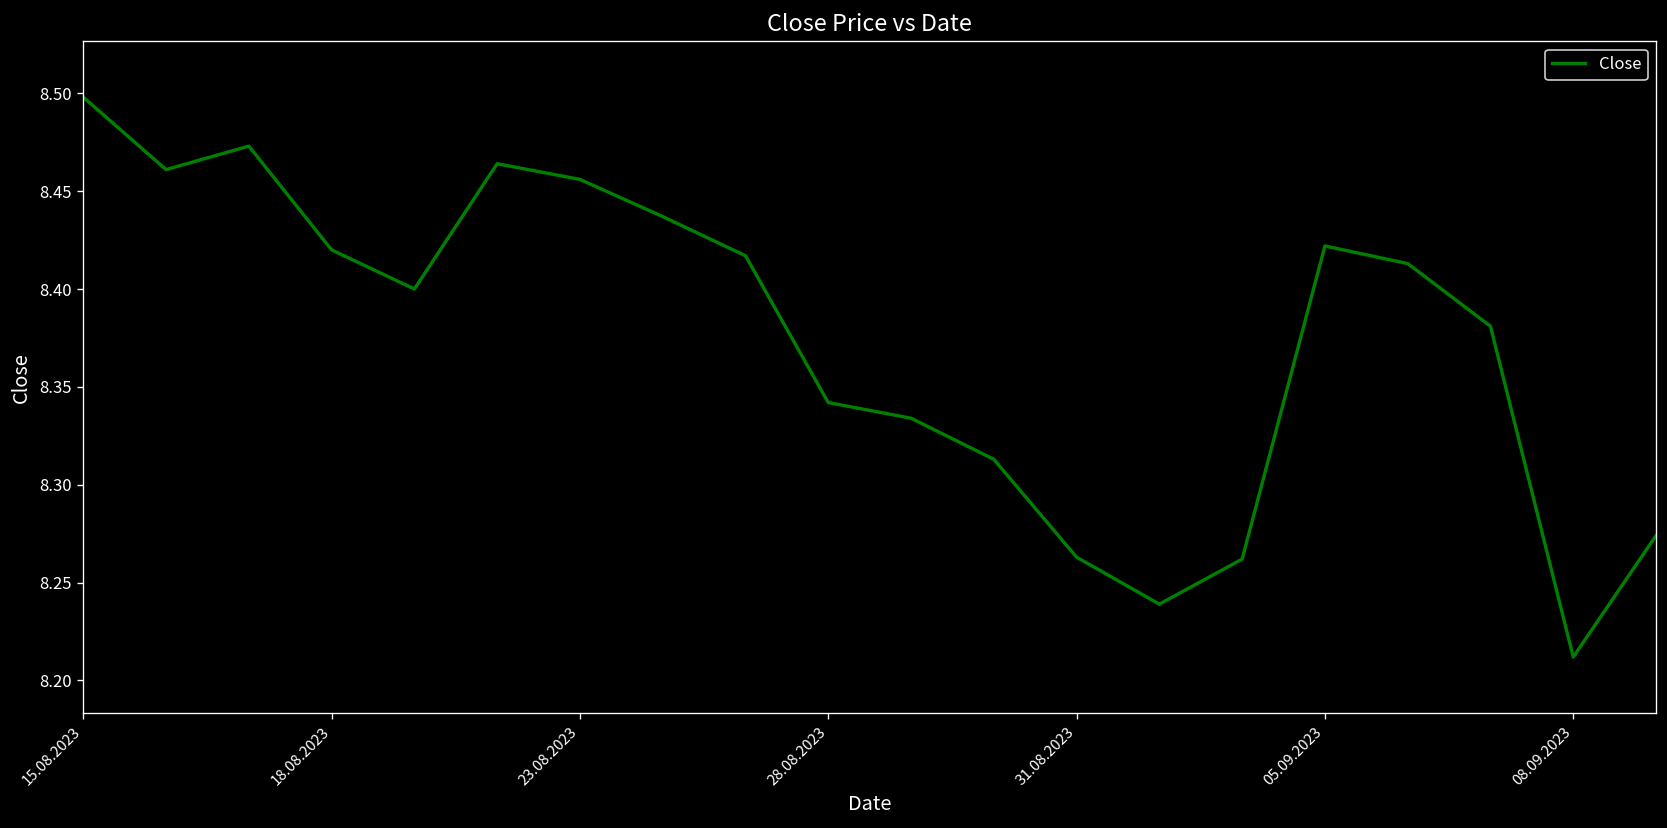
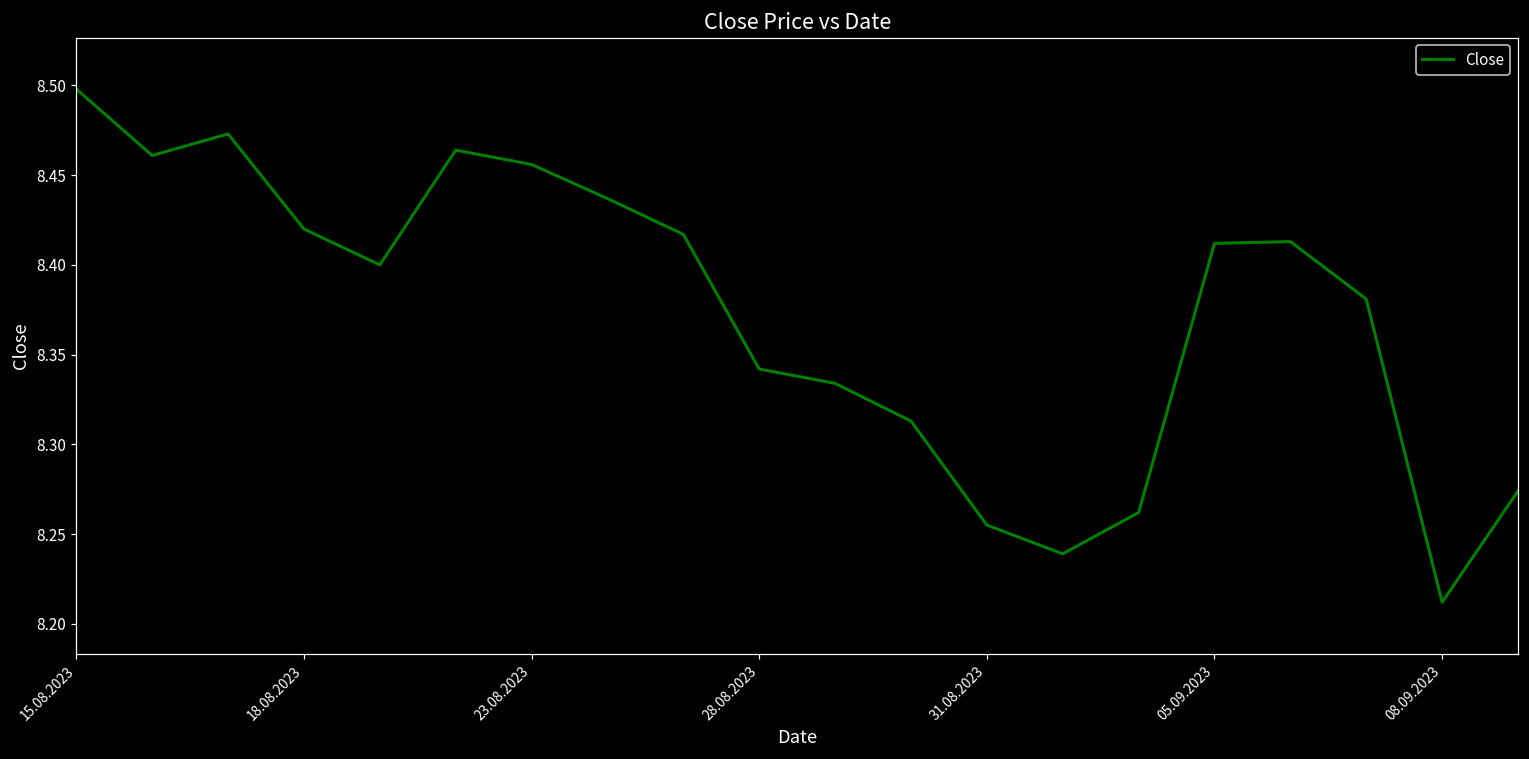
  {
    "15.08.2023": 8.498,
    "18.08.2023": 8.420,
    "23.08.2023": 8.456,
    "28.08.2023": 8.342,
-   "31.08.2023": 8.263,
-   "05.09.2023": 8.422,
+   "31.08.2023": 8.255,
+   "05.09.2023": 8.412,
    "08.09.2023": 8.212
  }
